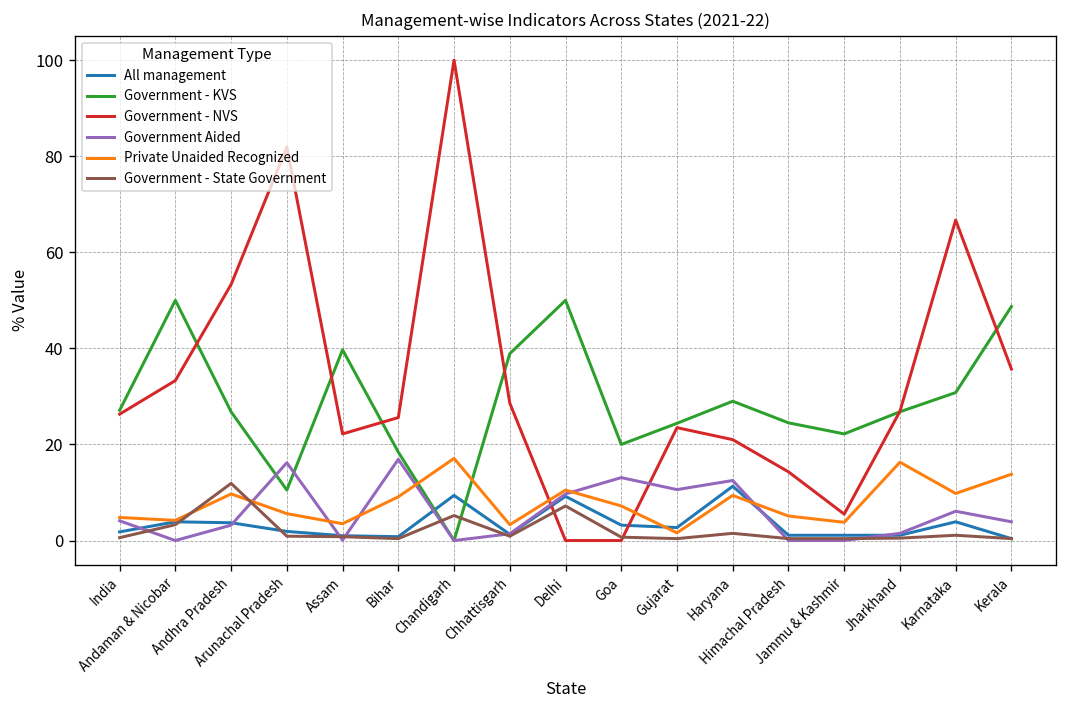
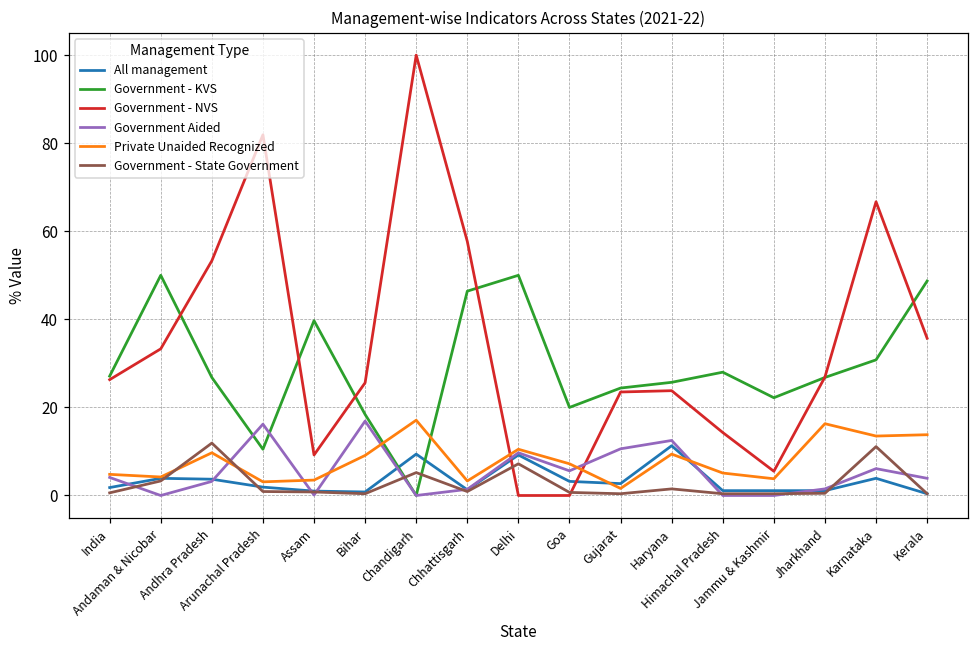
  {
    "All management": {
      "India": 2,
      "Arunachal Pradesh": 2,
      "Chandigarh": 9,
      "Goa": 3,
      "Gujarat": 3,
      "Haryana": 11,
      "Himachal Pradesh": 1,
      "Jammu & Kashmir": 1,
      "Karnataka": 4
    },
    "Government - KVS": {
      "India": 27,
      "Andaman & Nicobar": 50,
      "Andhra Pradesh": 27,
      "Arunachal Pradesh": 11,
      "Assam": 40,
      "Bihar": 18,
-     "Chhattisgarh": 39,
+     "Chhattisgarh": 46,
      "Delhi": 50,
      "Goa": 20,
      "Gujarat": 24,
-     "Haryana": 29,
-     "Himachal Pradesh": 25,
+     "Haryana": 26,
+     "Himachal Pradesh": 28,
      "Jammu & Kashmir": 22,
      "Karnataka": 31,
      "Kerala": 49
    },
    "Government - NVS": {
      "India": 26,
      "Andaman & Nicobar": 33,
      "Andhra Pradesh": 53,
-     "Assam": 22,
+     "Assam": 9,
      "Bihar": 26,
      "Chandigarh": 100,
-     "Chhattisgarh": 29,
+     "Chhattisgarh": 58,
      "Delhi": 0,
      "Goa": 0,
      "Gujarat": 24,
-     "Haryana": 21,
+     "Haryana": 24,
      "Himachal Pradesh": 14,
      "Jammu & Kashmir": 6,
      "Karnataka": 67,
      "Kerala": 36
    },
    "Government Aided": {
      "India": 4,
      "Andaman & Nicobar": 0,
      "Arunachal Pradesh": 16,
      "Assam": 0,
      "Bihar": 17,
-     "Goa": 13,
+     "Goa": 6,
      "Gujarat": 11,
      "Haryana": 13,
      "Karnataka": 6,
      "Kerala": 4
    },
    "Private Unaided Recognized": {
      "India": 5,
      "Andhra Pradesh": 10,
-     "Arunachal Pradesh": 6,
+     "Arunachal Pradesh": 3,
      "Assam": 4,
      "Bihar": 9,
      "Chandigarh": 17,
      "Chhattisgarh": 3,
      "Delhi": 11,
      "Goa": 7,
      "Gujarat": 2,
      "Haryana": 9,
      "Himachal Pradesh": 5,
      "Jammu & Kashmir": 4,
      "Jharkhand": 16,
-     "Karnataka": 10,
+     "Karnataka": 14,
      "Kerala": 14
    },
    "Government - State Government": {
      "India": 1,
      "Andhra Pradesh": 12,
      "Arunachal Pradesh": 1,
      "Chandigarh": 5,
      "Delhi": 7,
      "Goa": 1,
      "Gujarat": 0,
      "Haryana": 2,
-     "Karnataka": 1
+     "Karnataka": 11
    }
  }
